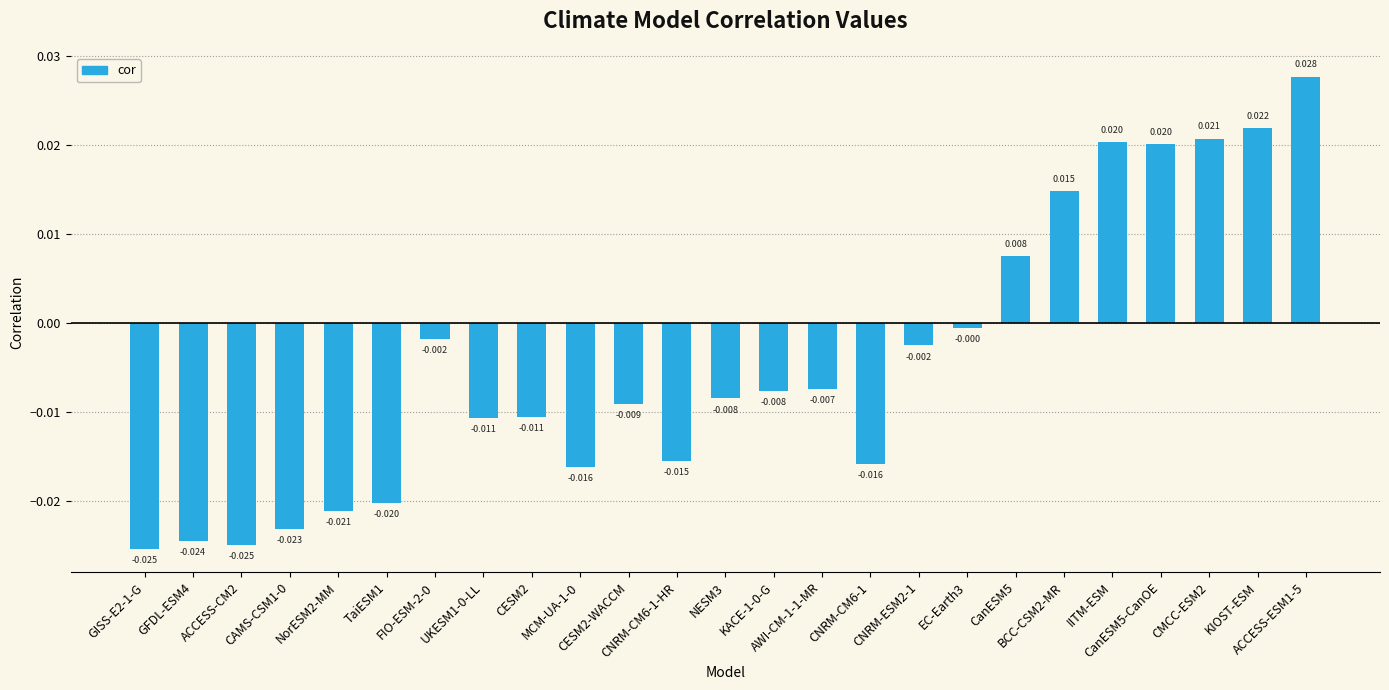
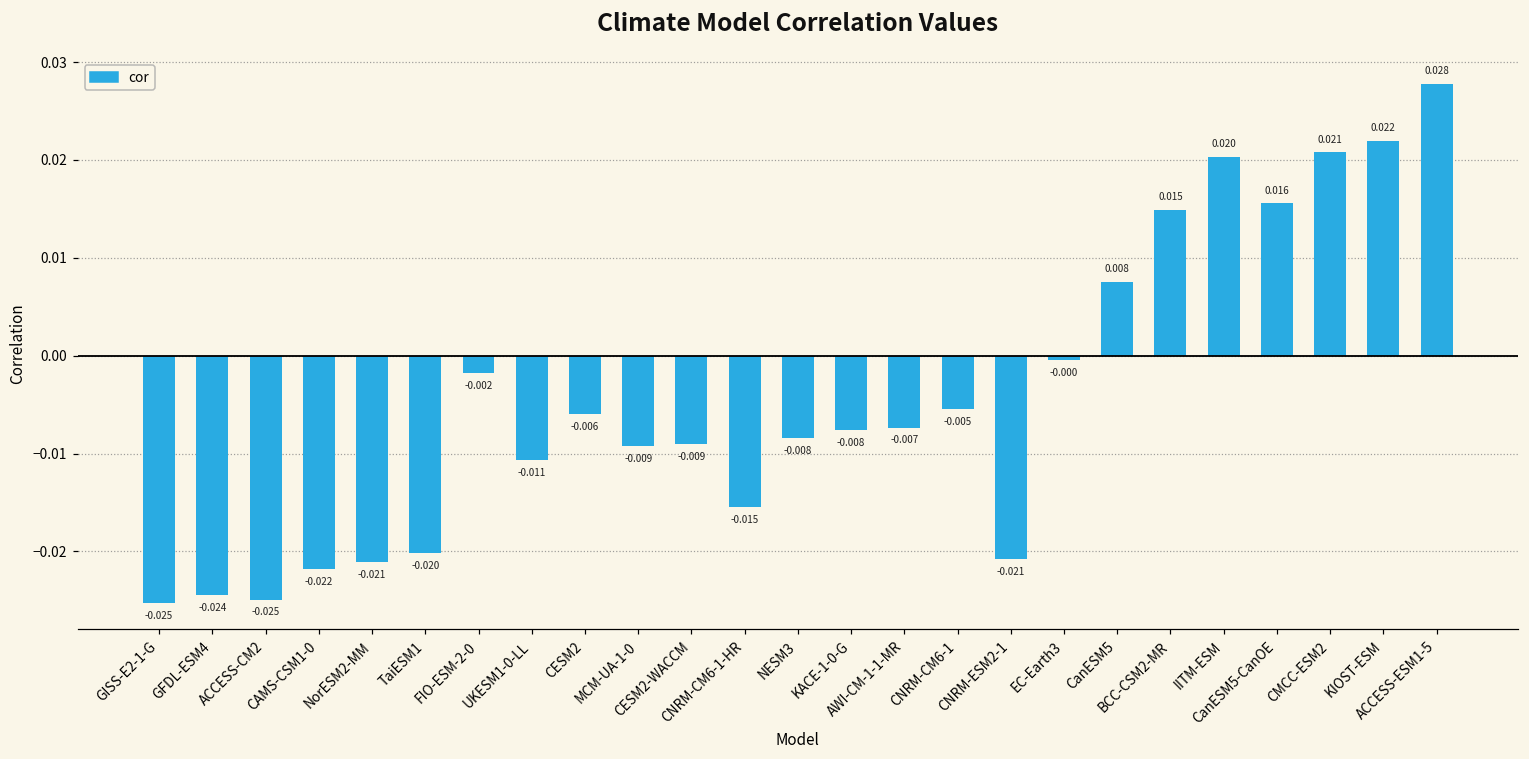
  {
    "GISS-E2-1-G": -0.025,
    "GFDL-ESM4": -0.024,
    "ACCESS-CM2": -0.025,
-   "CAMS-CSM1-0": -0.023,
+   "CAMS-CSM1-0": -0.022,
    "NorESM2-MM": -0.021,
    "TaiESM1": -0.020,
    "FIO-ESM-2-0": -0.002,
    "UKESM1-0-LL": -0.011,
-   "CESM2": -0.011,
-   "MCM-UA-1-0": -0.016,
+   "CESM2": -0.006,
+   "MCM-UA-1-0": -0.009,
    "CESM2-WACCM": -0.009,
    "CNRM-CM6-1-HR": -0.015,
    "NESM3": -0.008,
    "KACE-1-0-G": -0.008,
    "AWI-CM-1-1-MR": -0.007,
-   "CNRM-CM6-1": -0.016,
-   "CNRM-ESM2-1": -0.002,
+   "CNRM-CM6-1": -0.005,
+   "CNRM-ESM2-1": -0.021,
    "EC-Earth3": -0.000,
    "CanESM5": 0.008,
    "BCC-CSM2-MR": 0.015,
    "IITM-ESM": 0.020,
-   "CanESM5-CanOE": 0.020,
+   "CanESM5-CanOE": 0.016,
    "CMCC-ESM2": 0.021,
    "KIOST-ESM": 0.022,
    "ACCESS-ESM1-5": 0.028
  }
